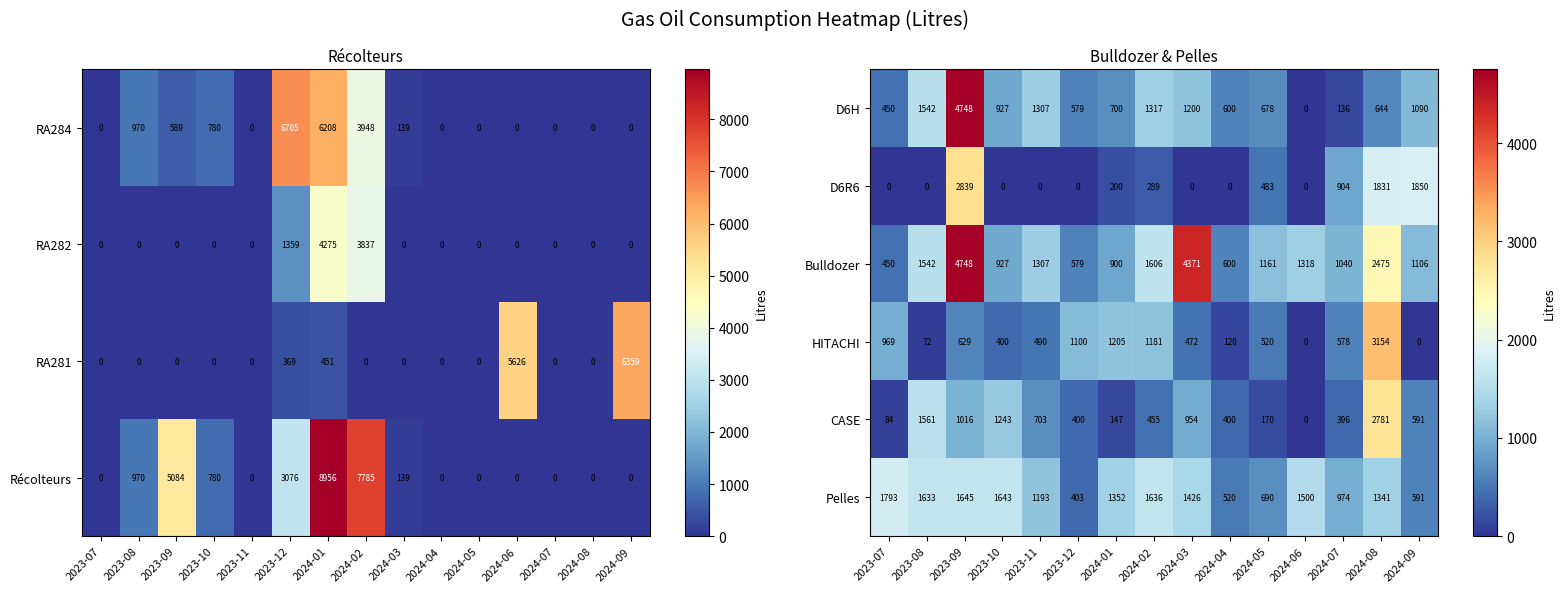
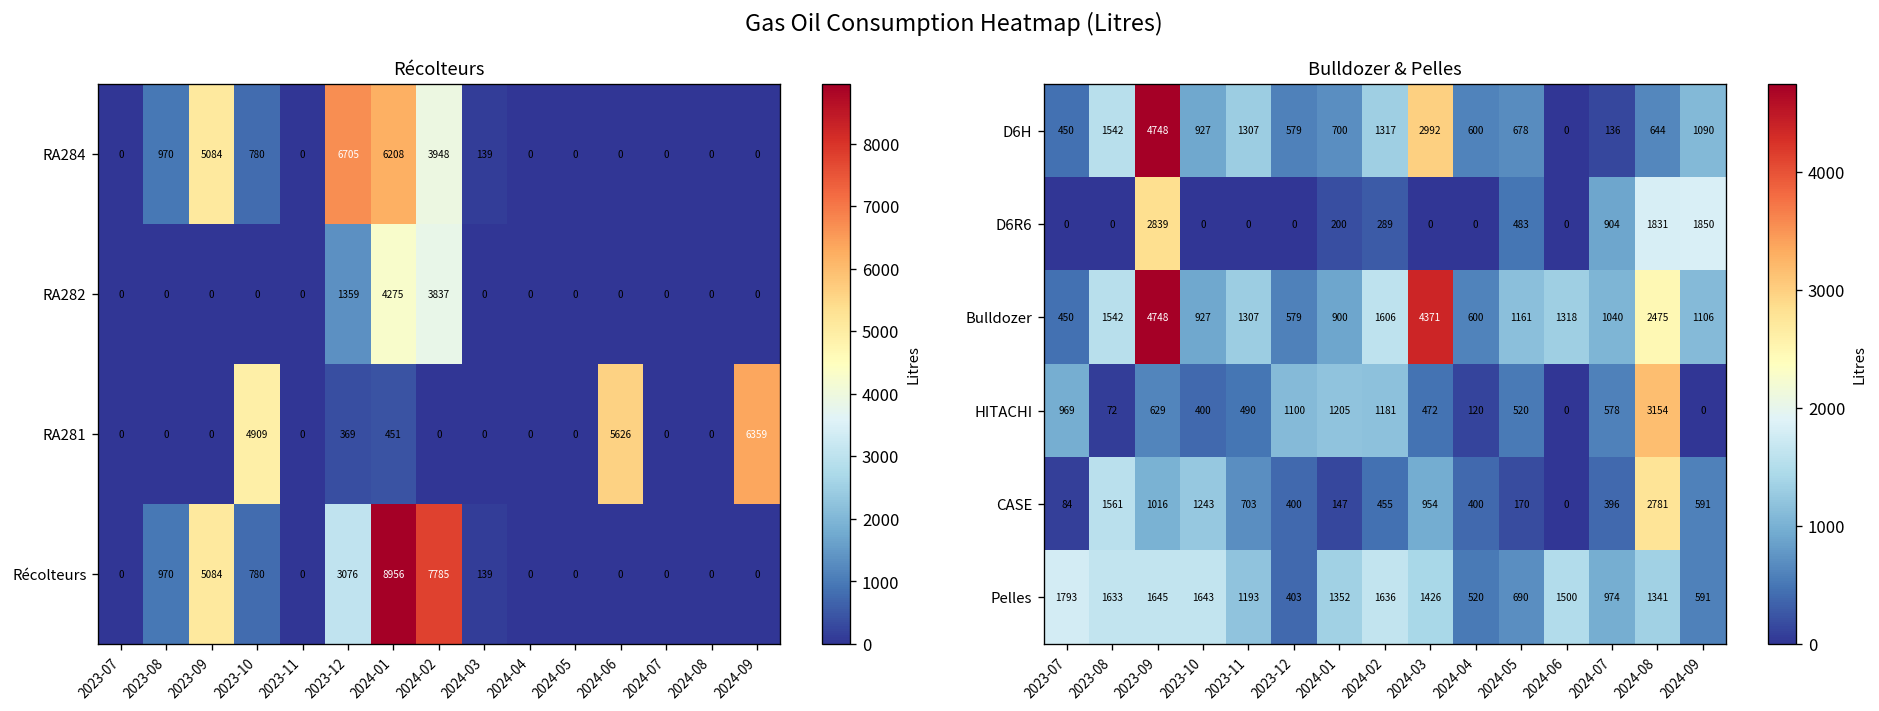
  {
    "Récolteurs": {
      "RA284": {
        "2023-07": 0,
        "2023-08": 970,
-       "2023-09": 589,
+       "2023-09": 5084,
        "2023-10": 780,
        "2023-11": 0,
        "2023-12": 6705,
        "2024-01": 6208,
        "2024-02": 3948,
        "2024-03": 139,
        "2024-04": 0,
        "2024-05": 0,
        "2024-06": 0,
        "2024-07": 0,
        "2024-08": 0,
        "2024-09": 0
      },
      "RA282": {
        "2023-07": 0,
        "2023-08": 0,
        "2023-09": 0,
        "2023-10": 0,
        "2023-11": 0,
        "2023-12": 1359,
        "2024-01": 4275,
        "2024-02": 3837,
        "2024-03": 0,
        "2024-04": 0,
        "2024-05": 0,
        "2024-06": 0,
        "2024-07": 0,
        "2024-08": 0,
        "2024-09": 0
      },
      "RA281": {
        "2023-07": 0,
        "2023-08": 0,
        "2023-09": 0,
-       "2023-10": 0,
+       "2023-10": 4909,
        "2023-11": 0,
        "2023-12": 369,
        "2024-01": 451,
        "2024-02": 0,
        "2024-03": 0,
        "2024-04": 0,
        "2024-05": 0,
        "2024-06": 5626,
        "2024-07": 0,
        "2024-08": 0,
        "2024-09": 6359
      },
      "Récolteurs": {
        "2023-07": 0,
        "2023-08": 970,
        "2023-09": 5084,
        "2023-10": 780,
        "2023-11": 0,
        "2023-12": 3076,
        "2024-01": 8956,
        "2024-02": 7785,
        "2024-03": 139,
        "2024-04": 0,
        "2024-05": 0,
        "2024-06": 0,
        "2024-07": 0,
        "2024-08": 0,
        "2024-09": 0
      }
    },
    "Bulldozer & Pelles": {
      "D6H": {
        "2023-07": 450,
        "2023-08": 1542,
        "2023-09": 4748,
        "2023-10": 927,
        "2023-11": 1307,
        "2023-12": 579,
        "2024-01": 700,
        "2024-02": 1317,
-       "2024-03": 1200,
+       "2024-03": 2992,
        "2024-04": 600,
        "2024-05": 678,
        "2024-06": 0,
        "2024-07": 136,
        "2024-08": 644,
        "2024-09": 1090
      },
      "D6R6": {
        "2023-07": 0,
        "2023-08": 0,
        "2023-09": 2839,
        "2023-10": 0,
        "2023-11": 0,
        "2023-12": 0,
        "2024-01": 200,
        "2024-02": 289,
        "2024-03": 0,
        "2024-04": 0,
        "2024-05": 483,
        "2024-06": 0,
        "2024-07": 904,
        "2024-08": 1831,
        "2024-09": 1850
      },
      "Bulldozer": {
        "2023-07": 450,
        "2023-08": 1542,
        "2023-09": 4748,
        "2023-10": 927,
        "2023-11": 1307,
        "2023-12": 579,
        "2024-01": 900,
        "2024-02": 1606,
        "2024-03": 4371,
        "2024-04": 600,
        "2024-05": 1161,
        "2024-06": 1318,
        "2024-07": 1040,
        "2024-08": 2475,
        "2024-09": 1106
      },
      "HITACHI": {
        "2023-07": 969,
        "2023-08": 72,
        "2023-09": 629,
        "2023-10": 400,
        "2023-11": 490,
        "2023-12": 1100,
        "2024-01": 1205,
        "2024-02": 1181,
        "2024-03": 472,
        "2024-04": 120,
        "2024-05": 520,
        "2024-06": 0,
        "2024-07": 578,
        "2024-08": 3154,
        "2024-09": 0
      },
      "CASE": {
        "2023-07": 84,
        "2023-08": 1561,
        "2023-09": 1016,
        "2023-10": 1243,
        "2023-11": 703,
        "2023-12": 400,
        "2024-01": 147,
        "2024-02": 455,
        "2024-03": 954,
        "2024-04": 400,
        "2024-05": 170,
        "2024-06": 0,
        "2024-07": 396,
        "2024-08": 2781,
        "2024-09": 591
      },
      "Pelles": {
        "2023-07": 1793,
        "2023-08": 1633,
        "2023-09": 1645,
        "2023-10": 1643,
        "2023-11": 1193,
        "2023-12": 403,
        "2024-01": 1352,
        "2024-02": 1636,
        "2024-03": 1426,
        "2024-04": 520,
        "2024-05": 690,
        "2024-06": 1500,
        "2024-07": 974,
        "2024-08": 1341,
        "2024-09": 591
      }
    }
  }
